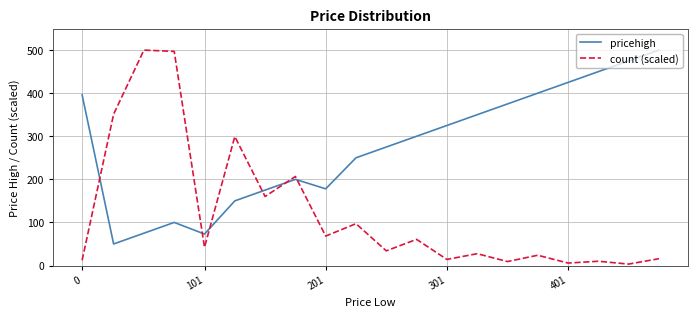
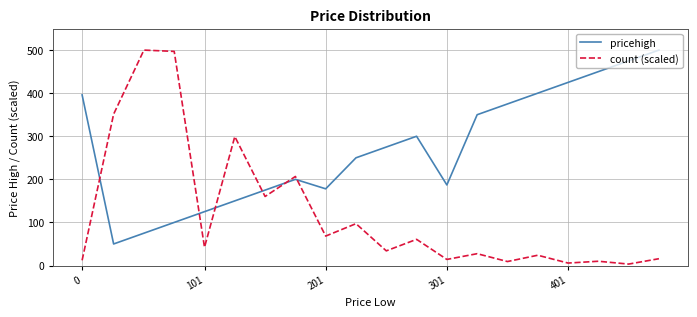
  {
    "pricehigh": {
      "0": 400,
-     "101": 70,
+     "101": 130,
      "201": 180,
-     "301": 330,
+     "301": 190,
      "401": 430
    },
    "count (scaled)": {
      "0": 10,
      "101": 40,
      "201": 70,
      "301": 10,
      "401": 10
    }
  }
